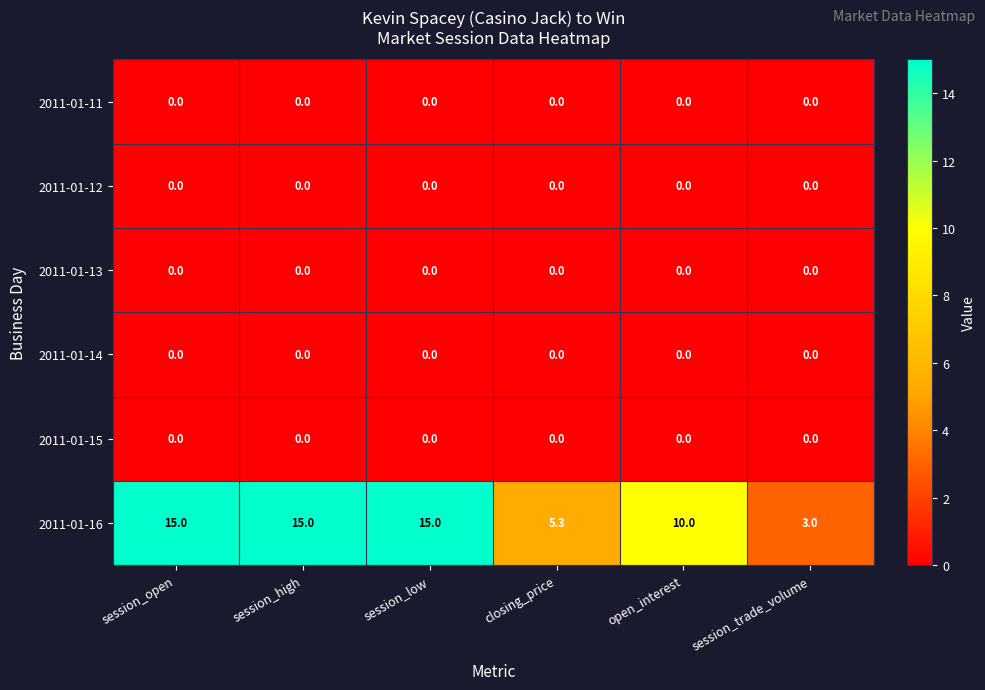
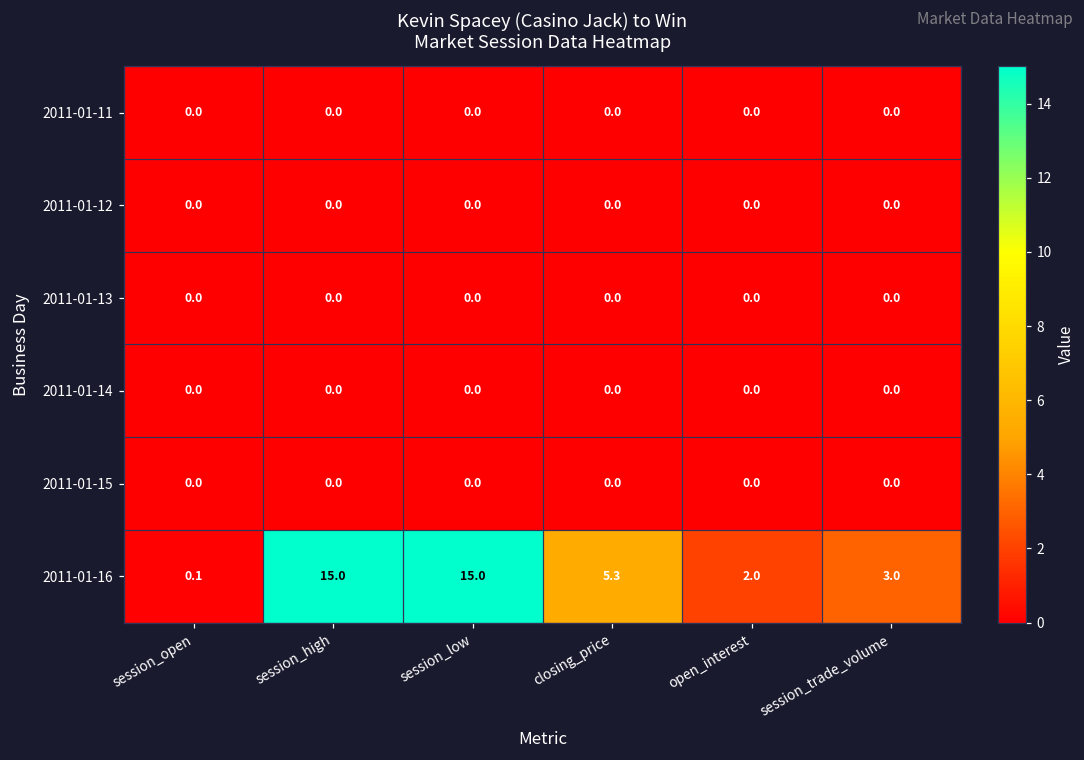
  {
    "2011-01-11": {
      "session_open": 0.0,
      "session_high": 0.0,
      "session_low": 0.0,
      "closing_price": 0.0,
      "open_interest": 0.0,
      "session_trade_volume": 0.0
    },
    "2011-01-12": {
      "session_open": 0.0,
      "session_high": 0.0,
      "session_low": 0.0,
      "closing_price": 0.0,
      "open_interest": 0.0,
      "session_trade_volume": 0.0
    },
    "2011-01-13": {
      "session_open": 0.0,
      "session_high": 0.0,
      "session_low": 0.0,
      "closing_price": 0.0,
      "open_interest": 0.0,
      "session_trade_volume": 0.0
    },
    "2011-01-14": {
      "session_open": 0.0,
      "session_high": 0.0,
      "session_low": 0.0,
      "closing_price": 0.0,
      "open_interest": 0.0,
      "session_trade_volume": 0.0
    },
    "2011-01-15": {
      "session_open": 0.0,
      "session_high": 0.0,
      "session_low": 0.0,
      "closing_price": 0.0,
      "open_interest": 0.0,
      "session_trade_volume": 0.0
    },
    "2011-01-16": {
-     "session_open": 15.0,
+     "session_open": 0.1,
      "session_high": 15.0,
      "session_low": 15.0,
      "closing_price": 5.3,
-     "open_interest": 10.0,
+     "open_interest": 2.0,
      "session_trade_volume": 3.0
    }
  }
